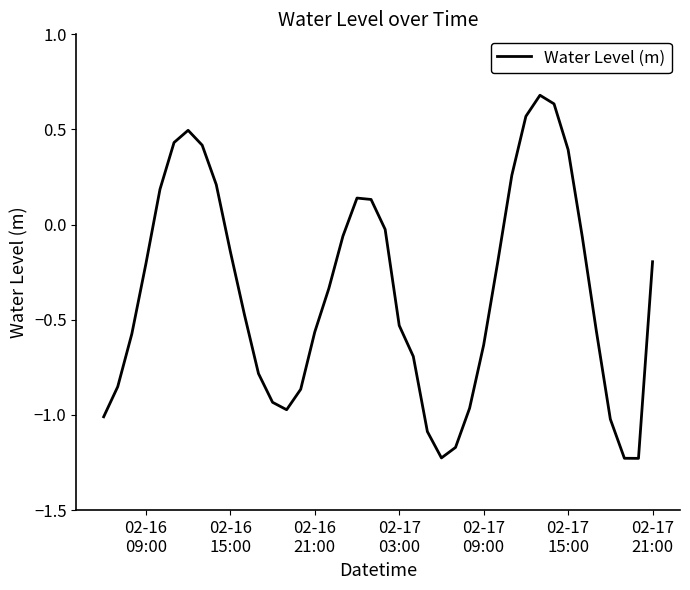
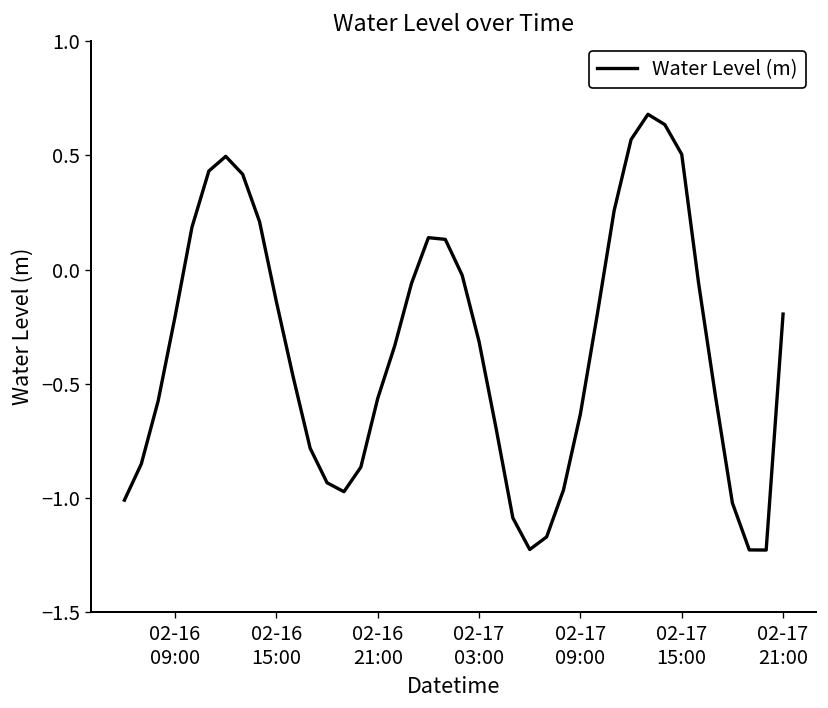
  {
    "02-16 09:00": -0.21,
    "02-16 15:00": -0.14,
    "02-16 21:00": -0.56,
-   "02-17 03:00": -0.53,
+   "02-17 03:00": -0.32,
    "02-17 09:00": -0.63,
-   "02-17 15:00": 0.39,
+   "02-17 15:00": 0.50,
    "02-17 21:00": -0.19
  }
